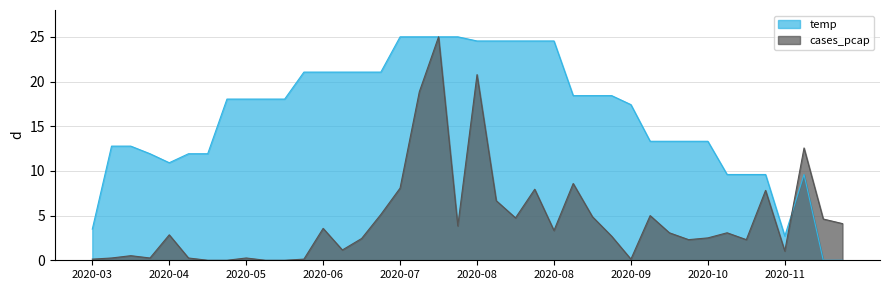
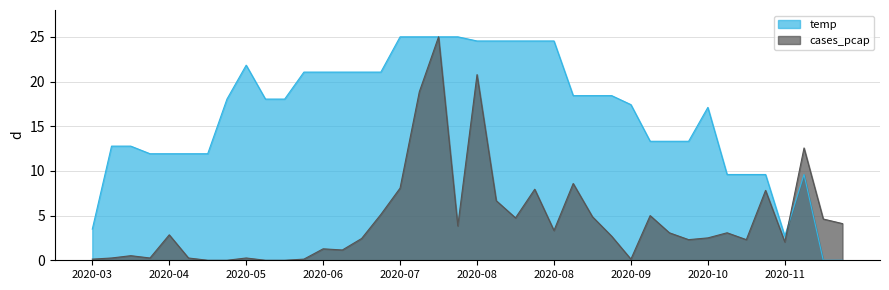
  {
    "temp": {
      "2020-03": 3,
-     "2020-04": 11,
-     "2020-05": 18,
+     "2020-04": 12,
+     "2020-05": 22,
      "2020-06": 21,
      "2020-07": 25,
      "2020-09": 17,
-     "2020-10": 13,
+     "2020-10": 17,
      "2020-11": 3
    },
    "cases_pcap": {
      "2020-03": 0,
      "2020-04": 3,
      "2020-05": 0,
-     "2020-06": 4,
+     "2020-06": 1,
      "2020-07": 8,
      "2020-09": 0,
      "2020-10": 3,
-     "2020-11": 1
+     "2020-11": 2
    }
  }
